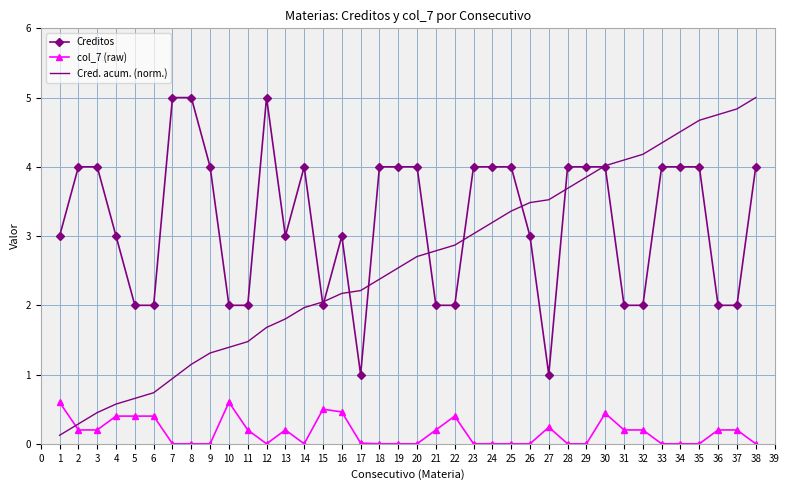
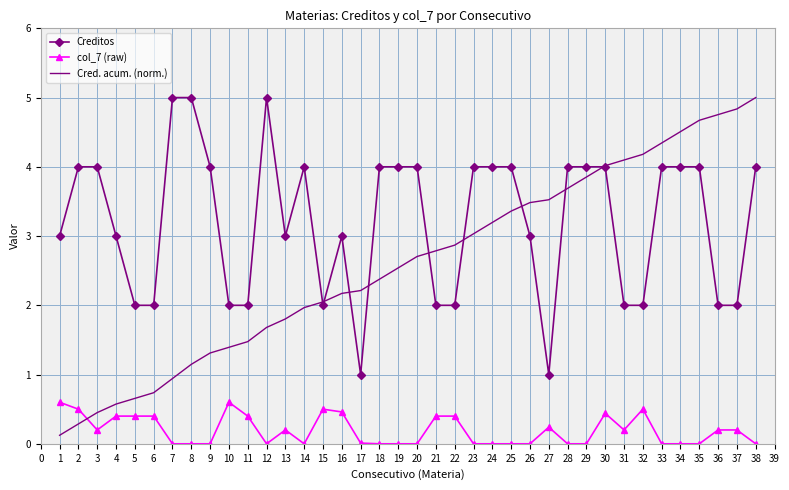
  {
    "col_7 (raw)": {
      "1": 0.6,
-     "2": 0.2,
+     "2": 0.5,
      "3": 0.2,
      "4": 0.4,
      "5": 0.4,
      "6": 0.4,
      "7": 0.0,
      "8": 0.0,
      "9": 0.0,
      "10": 0.6,
-     "11": 0.2,
+     "11": 0.4,
      "12": 0.0,
      "13": 0.2,
      "14": 0.0,
      "15": 0.5,
      "16": 0.5,
      "17": 0.0,
      "18": 0.0,
      "19": 0.0,
      "20": 0.0,
-     "21": 0.2,
+     "21": 0.4,
      "22": 0.4,
      "23": 0.0,
      "24": 0.0,
      "25": 0.0,
      "26": 0.0,
      "27": 0.2,
      "28": 0.0,
      "29": 0.0,
      "30": 0.4,
      "31": 0.2,
-     "32": 0.2,
+     "32": 0.5,
      "33": 0.0,
      "34": 0.0,
      "35": 0.0,
      "36": 0.2,
      "37": 0.2,
      "38": 0.0
    }
  }
